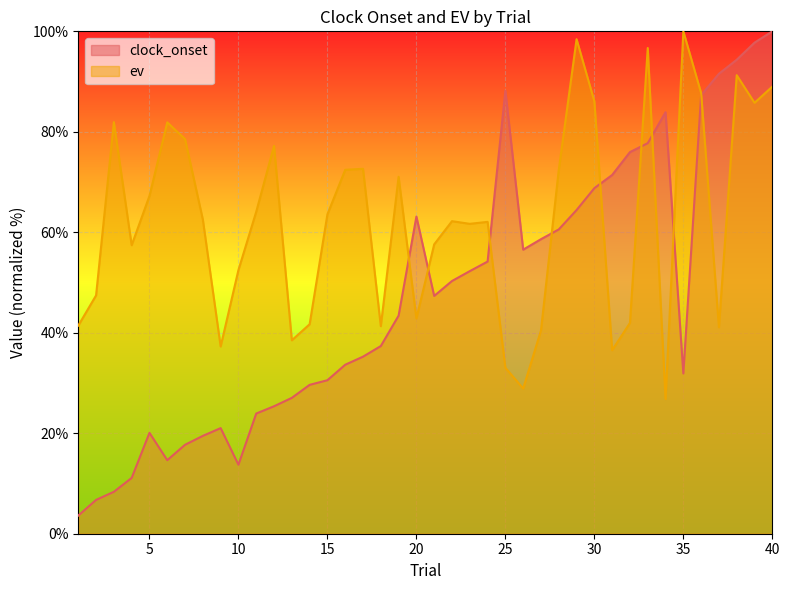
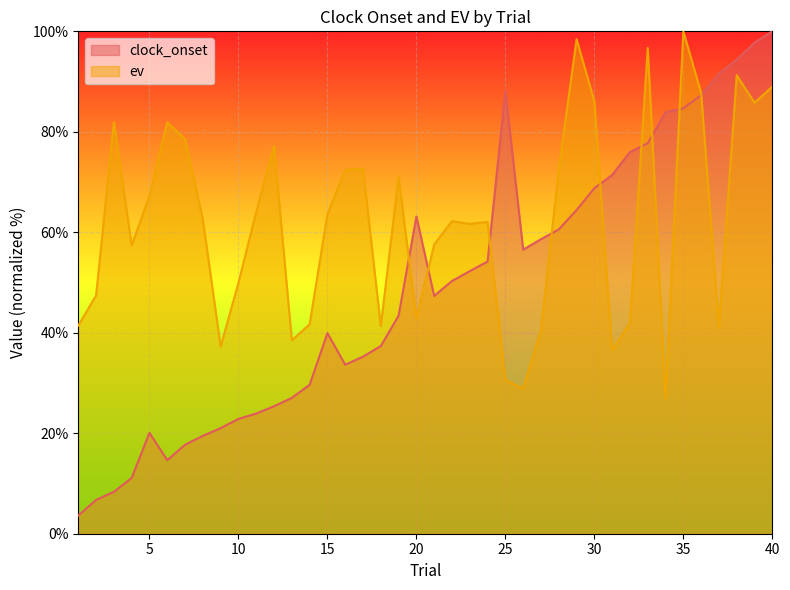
  {
    "clock_onset": {
      "5": "20%",
-     "10": "14%",
-     "15": "31%",
+     "10": "23%",
+     "15": "40%",
      "20": "63%",
      "25": "88%",
      "30": "69%",
-     "35": "32%",
+     "35": "85%",
      "40": "100%"
    },
    "ev": {
      "5": "67%",
-     "10": "52%",
+     "10": "50%",
      "15": "64%",
      "20": "43%",
-     "25": "33%",
+     "25": "31%",
      "30": "86%",
      "35": "100%",
      "40": "89%"
    }
  }
